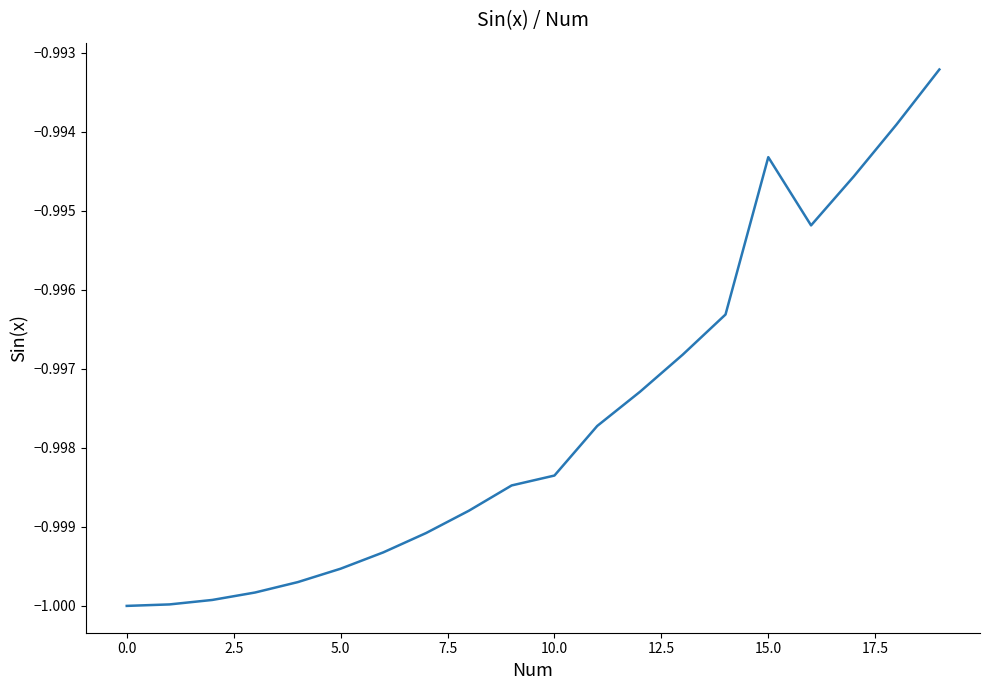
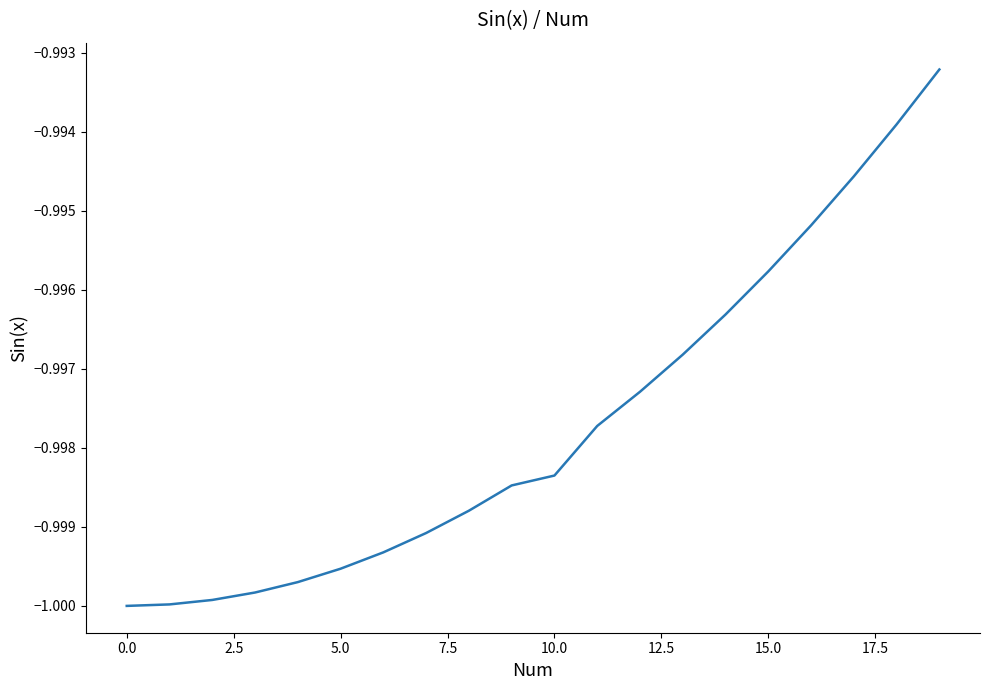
  {
    "0.0": -1.0000,
    "5.0": -0.9995,
    "10.0": -0.9984,
-   "15.0": -0.9943
+   "15.0": -0.9958
  }
